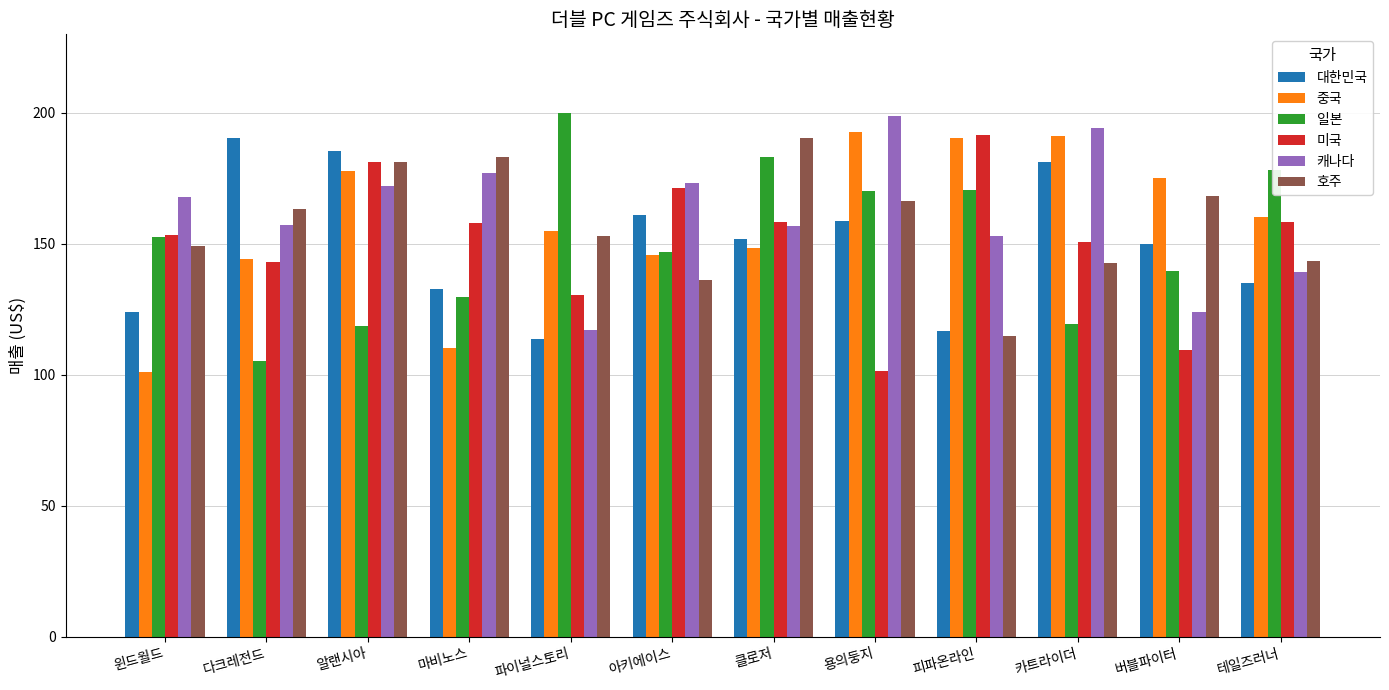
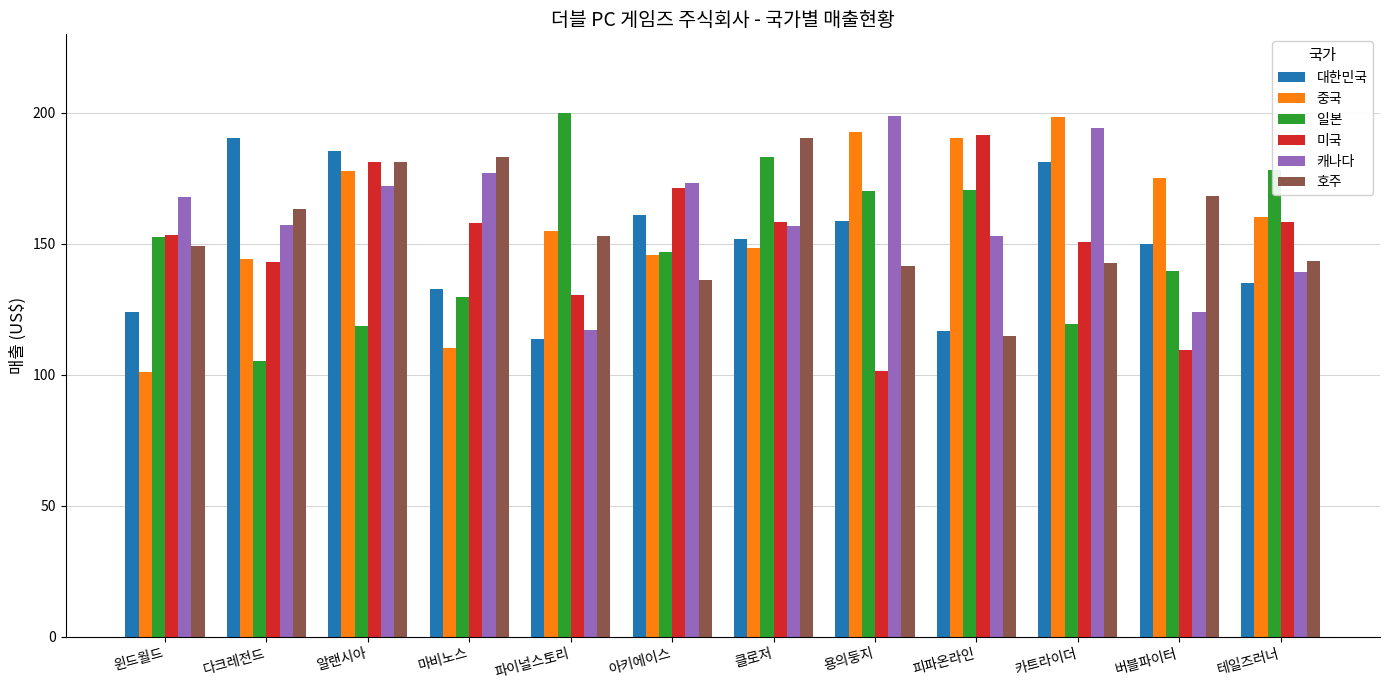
  {
    "대한민국": {
      "윈드월드": 124,
      "다크레전드": 190,
      "알랜시아": 185,
      "마비노스": 133,
      "파이널스토리": 114,
      "아키에이스": 161,
      "클로저": 152,
      "용의둥지": 159,
      "피파온라인": 117,
      "카트라이더": 181,
      "버블파이터": 150,
      "테일즈러너": 135
    },
    "중국": {
      "윈드월드": 101,
      "다크레전드": 144,
      "알랜시아": 178,
      "마비노스": 110,
      "파이널스토리": 155,
      "아키에이스": 146,
      "클로저": 149,
      "용의둥지": 193,
      "피파온라인": 190,
-     "카트라이더": 191,
+     "카트라이더": 198,
      "버블파이터": 175,
      "테일즈러너": 160
    },
    "일본": {
      "윈드월드": 153,
      "다크레전드": 105,
      "알랜시아": 119,
      "마비노스": 130,
      "파이널스토리": 200,
      "아키에이스": 147,
      "클로저": 183,
      "용의둥지": 170,
      "피파온라인": 170,
      "카트라이더": 119,
      "버블파이터": 140
    },
    "미국": {
      "윈드월드": 153,
      "다크레전드": 143,
      "알랜시아": 181,
      "마비노스": 158,
      "파이널스토리": 130,
      "아키에이스": 171,
      "클로저": 158,
      "용의둥지": 102,
      "피파온라인": 192,
      "카트라이더": 151,
      "버블파이터": 110,
      "테일즈러너": 159
    },
    "캐나다": {
      "윈드월드": 168,
      "다크레전드": 157,
      "알랜시아": 172,
      "마비노스": 177,
      "파이널스토리": 117,
      "아키에이스": 173,
      "클로저": 157,
      "용의둥지": 199,
      "피파온라인": 153,
      "카트라이더": 194,
      "버블파이터": 124,
      "테일즈러너": 139
    },
    "호주": {
      "윈드월드": 149,
      "다크레전드": 163,
      "알랜시아": 181,
      "마비노스": 183,
      "파이널스토리": 153,
      "아키에이스": 136,
      "클로저": 190,
-     "용의둥지": 167,
+     "용의둥지": 141,
      "피파온라인": 115,
      "카트라이더": 143,
      "버블파이터": 168,
      "테일즈러너": 143
    }
  }
